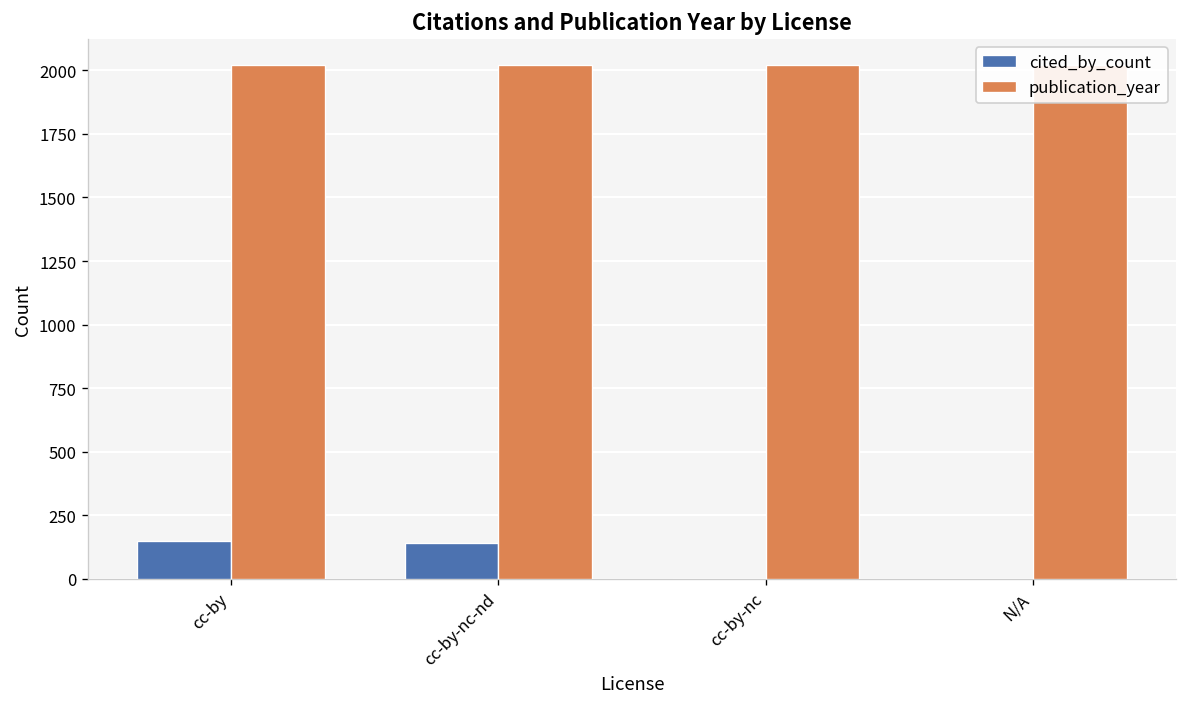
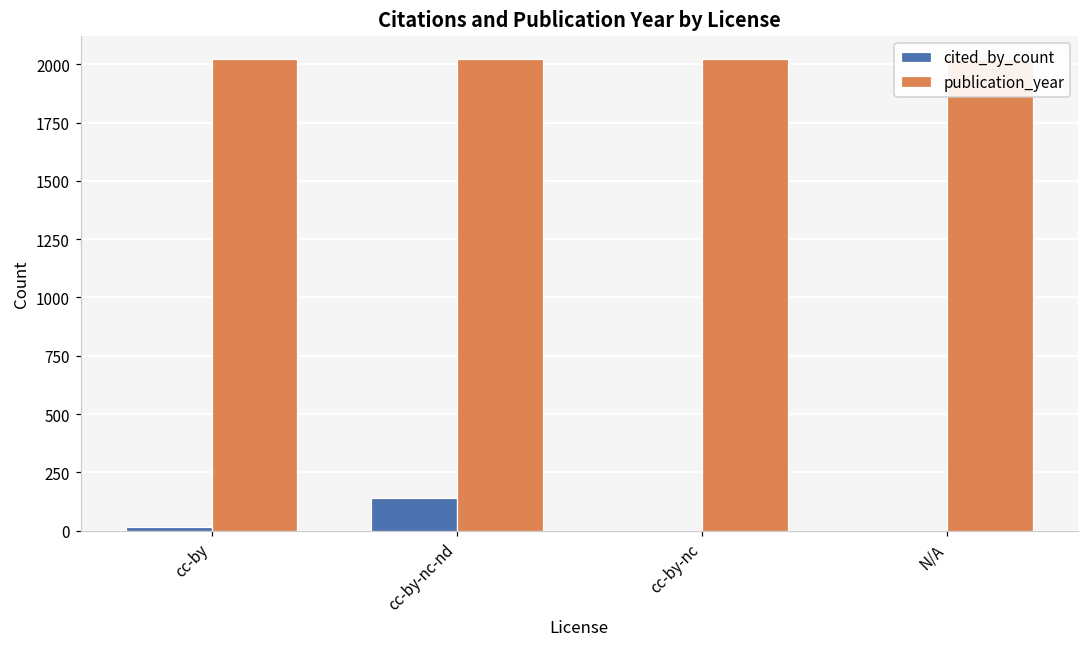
  {
    "cited_by_count": {
-     "cc-by": 150,
+     "cc-by": 20,
      "cc-by-nc-nd": 140,
      "cc-by-nc": 0,
      "N/A": 0
    },
    "publication_year": {
      "cc-by": 2020,
      "cc-by-nc-nd": 2020,
      "cc-by-nc": 2020
    }
  }
